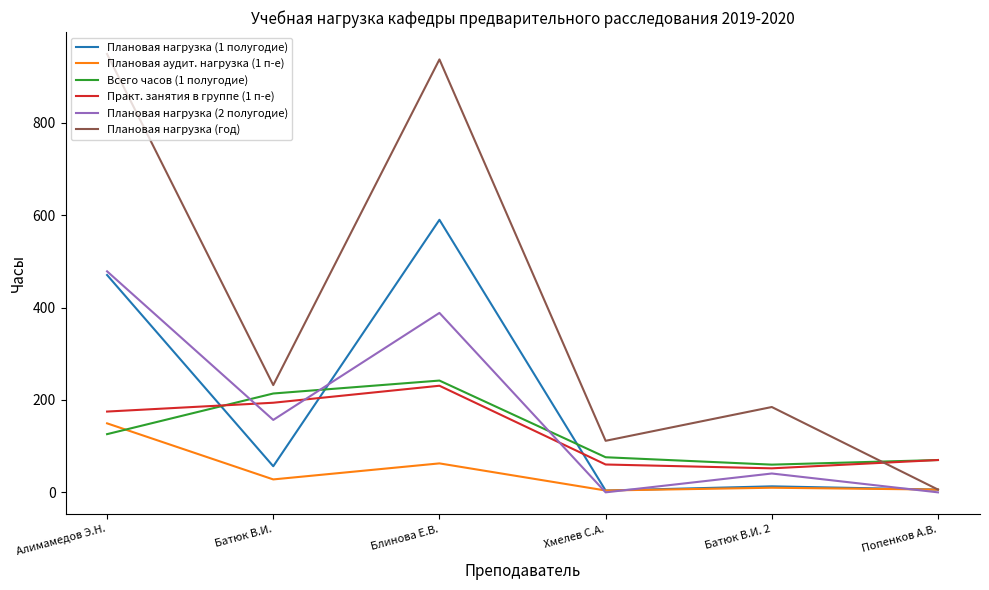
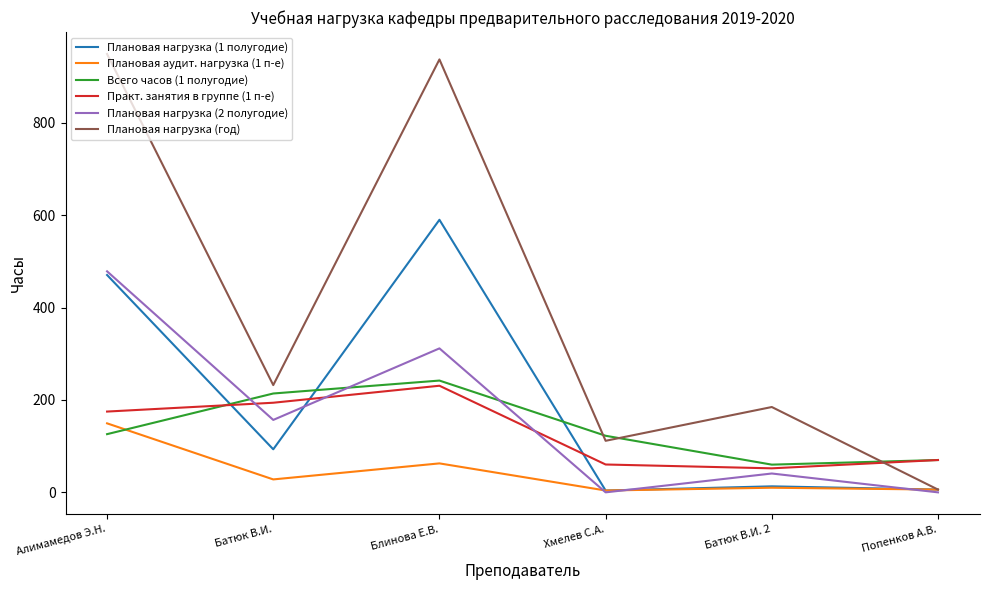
  {
    "Плановая нагрузка (1 полугодие)": {
      "Алимамедов Э.Н.": 470,
-     "Батюк В.И.": 60,
+     "Батюк В.И.": 90,
      "Блинова Е.В.": 590
    },
    "Плановая аудит. нагрузка (1 п-е)": {
      "Алимамедов Э.Н.": 150,
      "Батюк В.И.": 30,
      "Блинова Е.В.": 60
    },
    "Всего часов (1 полугодие)": {
      "Алимамедов Э.Н.": 130,
      "Батюк В.И.": 210,
      "Блинова Е.В.": 240,
-     "Хмелев С.А.": 80,
+     "Хмелев С.А.": 120,
      "Батюк В.И. 2": 60
    },
    "Практ. занятия в группе (1 п-е)": {
      "Алимамедов Э.Н.": 170,
      "Батюк В.И.": 190,
      "Блинова Е.В.": 230,
      "Хмелев С.А.": 60,
      "Батюк В.И. 2": 50
    },
    "Плановая нагрузка (2 полугодие)": {
      "Алимамедов Э.Н.": 480,
      "Батюк В.И.": 160,
-     "Блинова Е.В.": 390,
+     "Блинова Е.В.": 310,
      "Батюк В.И. 2": 40,
      "Попенков А.В.": 0
    },
    "Плановая нагрузка (год)": {
      "Батюк В.И.": 230,
      "Блинова Е.В.": 940,
      "Хмелев С.А.": 110,
      "Батюк В.И. 2": 180
    }
  }
